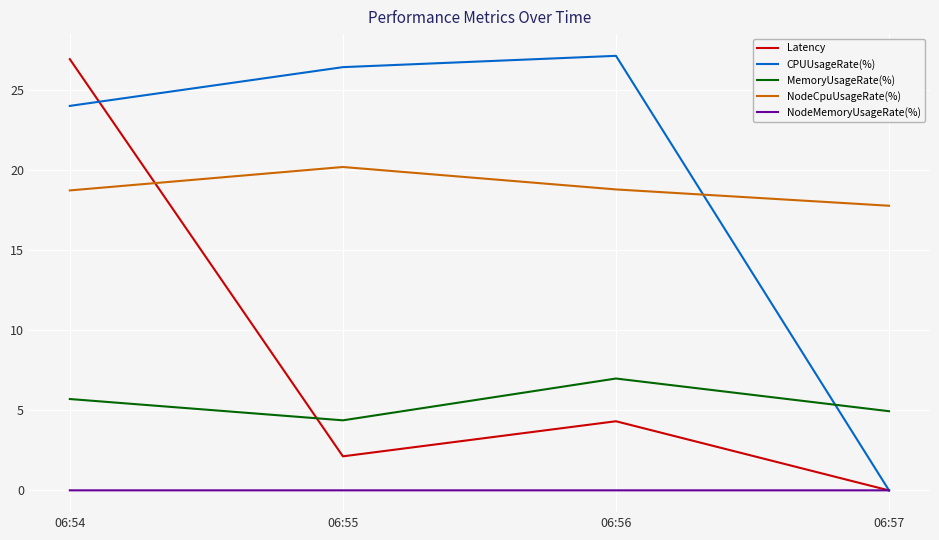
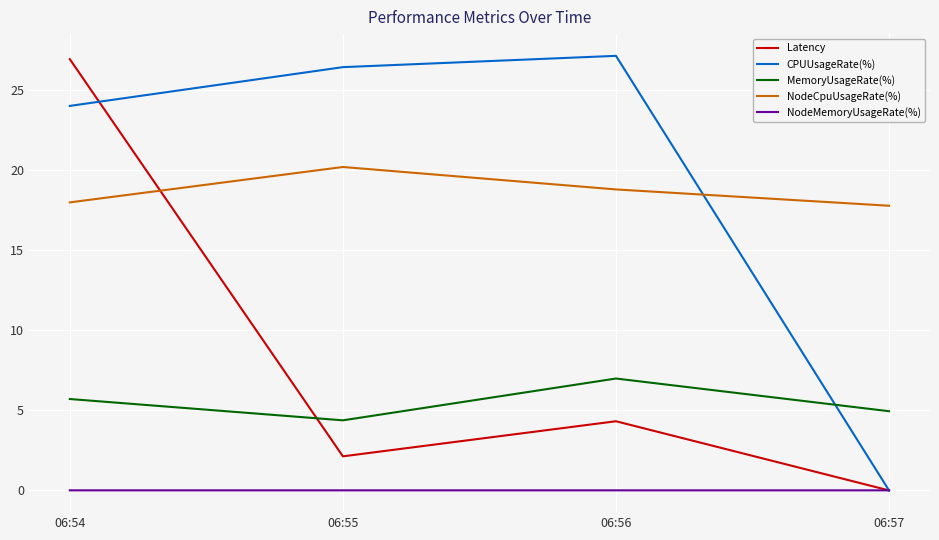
  {
    "Latency": {
      "06:54": 26.9,
      "06:55": 2.1,
      "06:56": 4.3
    },
    "CPUUsageRate(%)": {
      "06:54": 24.0,
      "06:55": 26.4,
      "06:56": 27.1
    },
    "MemoryUsageRate(%)": {
      "06:54": 5.7,
      "06:55": 4.4,
      "06:56": 7.0,
      "06:57": 4.9
    },
    "NodeCpuUsageRate(%)": {
-     "06:54": 18.7,
+     "06:54": 18.0,
      "06:55": 20.2,
      "06:56": 18.8,
      "06:57": 17.8
    },
    "NodeMemoryUsageRate(%)": {
      "06:54": 0.0,
      "06:55": 0.0,
      "06:56": 0.0
    }
  }
